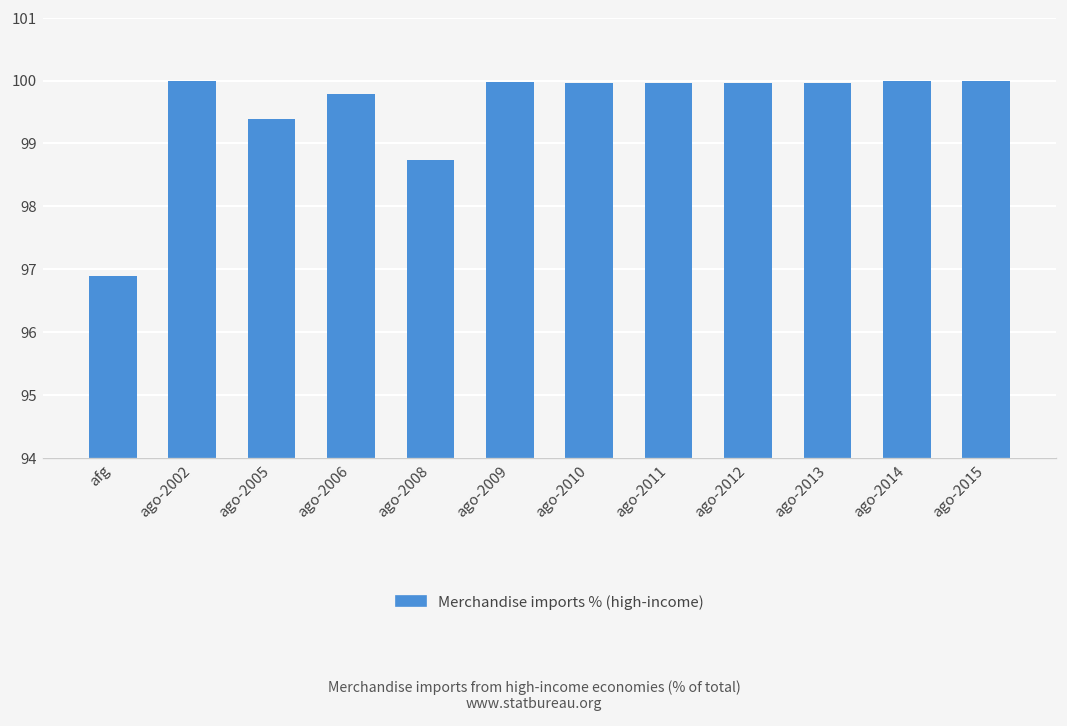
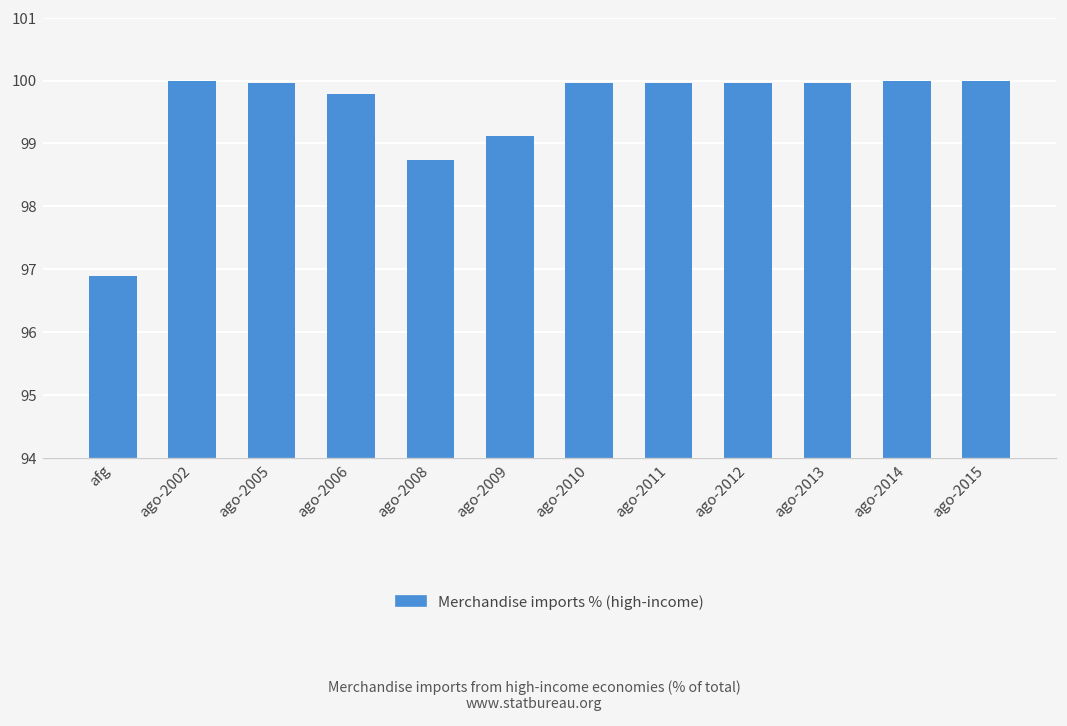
  {
    "afg": 96.9,
    "ago-2002": 100.0,
-   "ago-2005": 99.4,
+   "ago-2005": 100.0,
    "ago-2006": 99.8,
    "ago-2008": 98.7,
-   "ago-2009": 100.0,
+   "ago-2009": 99.1,
    "ago-2010": 100.0,
    "ago-2011": 100.0,
    "ago-2012": 100.0,
    "ago-2013": 100.0,
    "ago-2014": 100.0,
    "ago-2015": 100.0
  }
